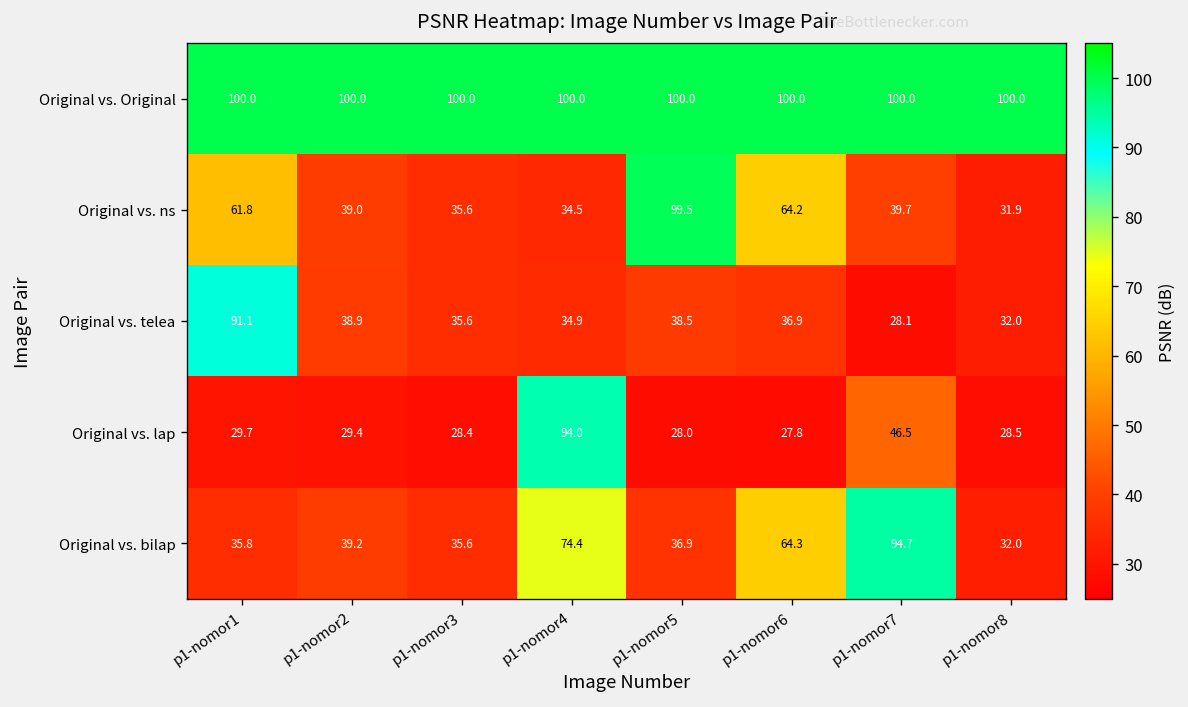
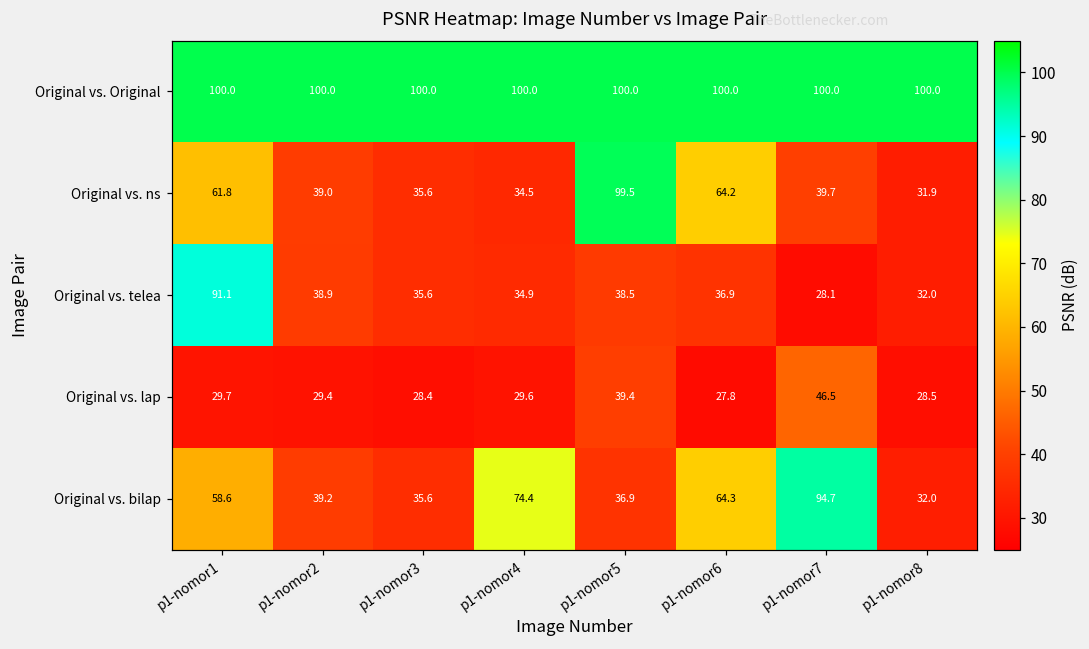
  {
    "Original vs. Original": {
      "p1-nomor1": 100.0,
      "p1-nomor2": 100.0,
      "p1-nomor3": 100.0,
      "p1-nomor4": 100.0,
      "p1-nomor5": 100.0,
      "p1-nomor6": 100.0,
      "p1-nomor7": 100.0,
      "p1-nomor8": 100.0
    },
    "Original vs. ns": {
      "p1-nomor1": 61.8,
      "p1-nomor2": 39.0,
      "p1-nomor3": 35.6,
      "p1-nomor4": 34.5,
      "p1-nomor5": 99.5,
      "p1-nomor6": 64.2,
      "p1-nomor7": 39.7,
      "p1-nomor8": 31.9
    },
    "Original vs. telea": {
      "p1-nomor1": 91.1,
      "p1-nomor2": 38.9,
      "p1-nomor3": 35.6,
      "p1-nomor4": 34.9,
      "p1-nomor5": 38.5,
      "p1-nomor6": 36.9,
      "p1-nomor7": 28.1,
      "p1-nomor8": 32.0
    },
    "Original vs. lap": {
      "p1-nomor1": 29.7,
      "p1-nomor2": 29.4,
      "p1-nomor3": 28.4,
-     "p1-nomor4": 94.0,
-     "p1-nomor5": 28.0,
+     "p1-nomor4": 29.6,
+     "p1-nomor5": 39.4,
      "p1-nomor6": 27.8,
      "p1-nomor7": 46.5,
      "p1-nomor8": 28.5
    },
    "Original vs. bilap": {
-     "p1-nomor1": 35.8,
+     "p1-nomor1": 58.6,
      "p1-nomor2": 39.2,
      "p1-nomor3": 35.6,
      "p1-nomor4": 74.4,
      "p1-nomor5": 36.9,
      "p1-nomor6": 64.3,
      "p1-nomor7": 94.7,
      "p1-nomor8": 32.0
    }
  }
